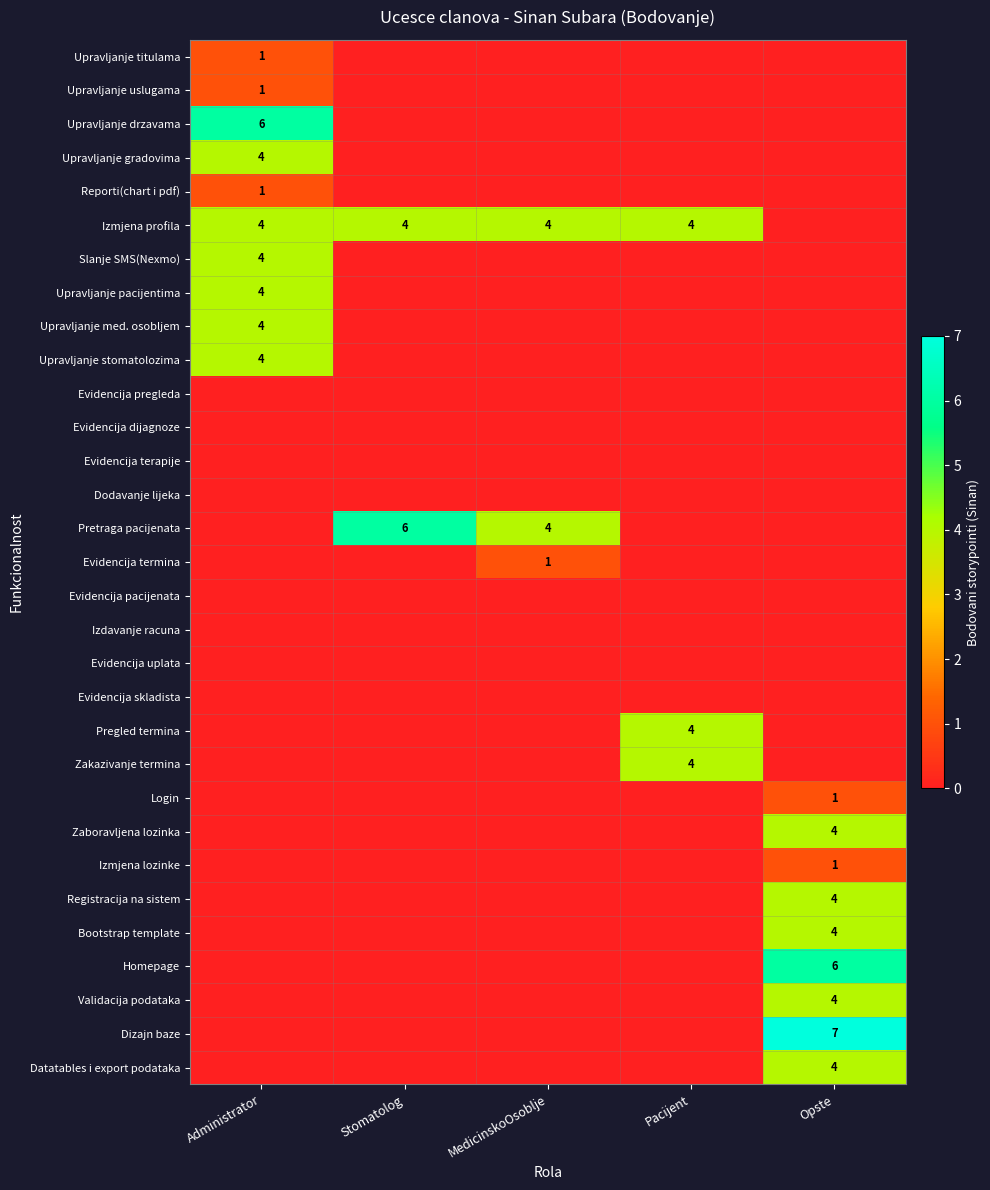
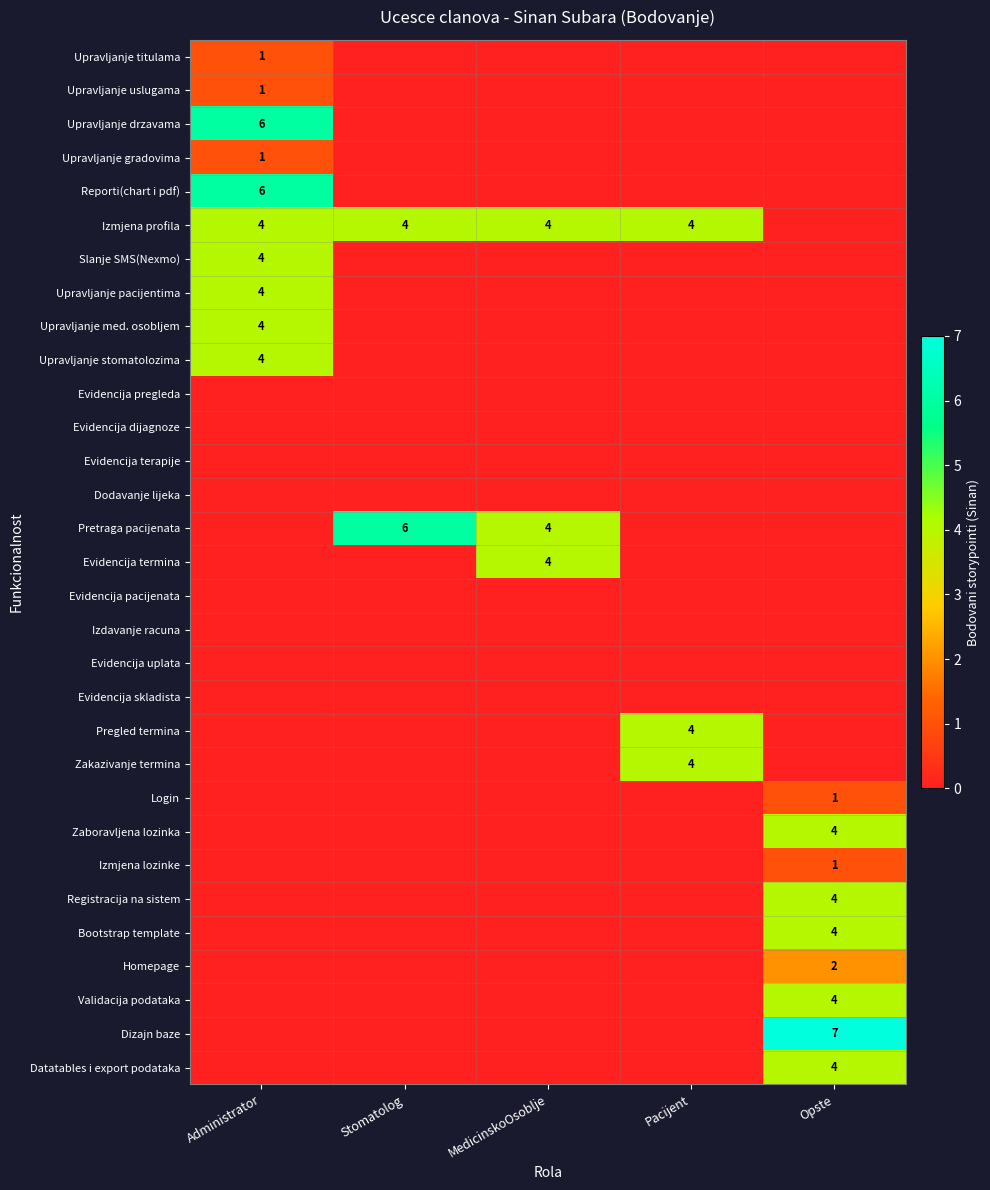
  {
    "Upravljanje titulama": {
      "Administrator": 1
    },
    "Upravljanje uslugama": {
      "Administrator": 1
    },
    "Upravljanje drzavama": {
      "Administrator": 6
    },
    "Upravljanje gradovima": {
-     "Administrator": 4
+     "Administrator": 1
    },
    "Reporti(chart i pdf)": {
-     "Administrator": 1
+     "Administrator": 6
    },
    "Izmjena profila": {
      "Administrator": 4,
      "Stomatolog": 4,
      "MedicinskoOsoblje": 4,
      "Pacijent": 4
    },
    "Slanje SMS(Nexmo)": {
      "Administrator": 4
    },
    "Upravljanje pacijentima": {
      "Administrator": 4
    },
    "Upravljanje med. osobljem": {
      "Administrator": 4
    },
    "Upravljanje stomatolozima": {
      "Administrator": 4
    },
    "Pretraga pacijenata": {
      "Stomatolog": 6,
      "MedicinskoOsoblje": 4
    },
    "Evidencija termina": {
-     "MedicinskoOsoblje": 1
+     "MedicinskoOsoblje": 4
    },
    "Pregled termina": {
      "Pacijent": 4
    },
    "Zakazivanje termina": {
      "Pacijent": 4
    },
    "Login": {
      "Opste": 1
    },
    "Zaboravljena lozinka": {
      "Opste": 4
    },
    "Izmjena lozinke": {
      "Opste": 1
    },
    "Registracija na sistem": {
      "Opste": 4
    },
    "Bootstrap template": {
      "Opste": 4
    },
    "Homepage": {
-     "Opste": 6
+     "Opste": 2
    },
    "Validacija podataka": {
      "Opste": 4
    },
    "Dizajn baze": {
      "Opste": 7
    },
    "Datatables i export podataka": {
      "Opste": 4
    }
  }
